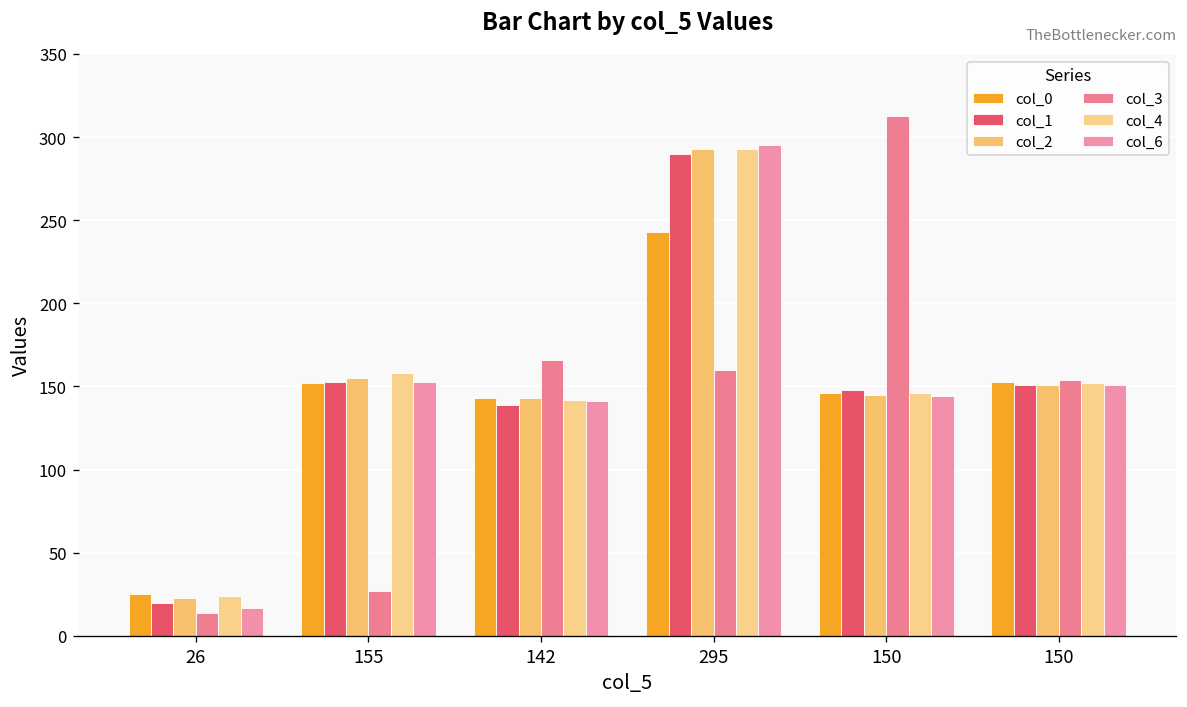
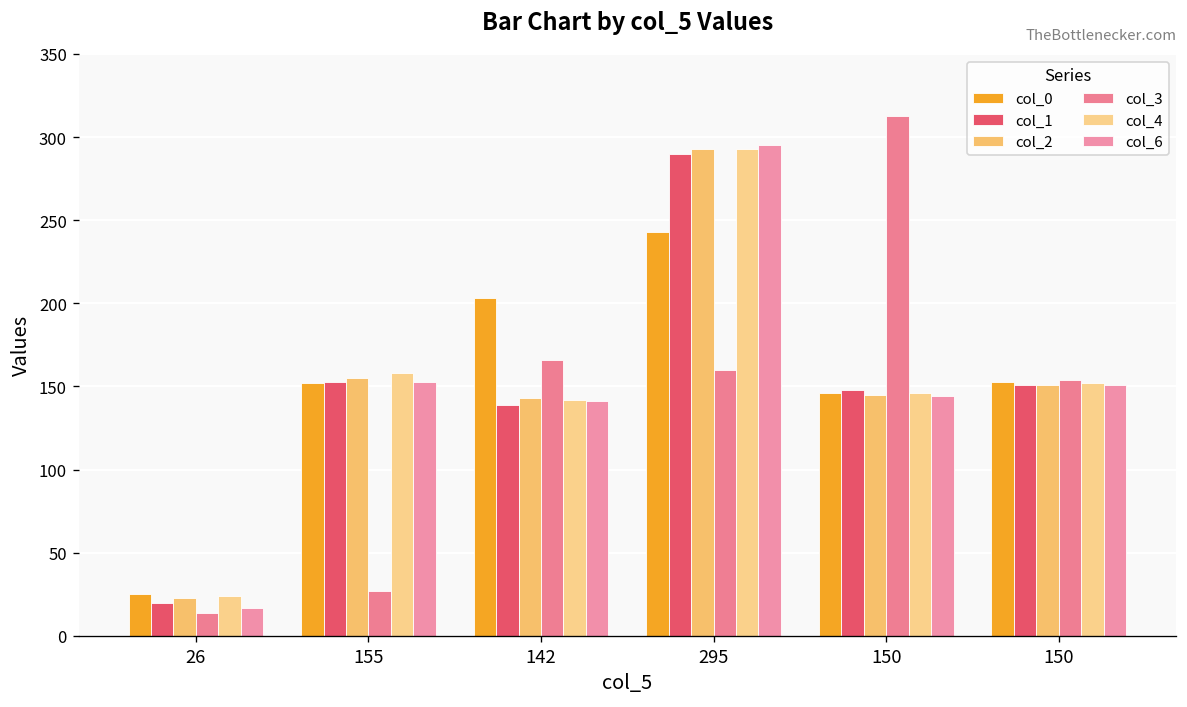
  {
    "col_0": {
      "26": 25,
      "155": 152,
-     "142": 143,
+     "142": 203,
      "295": 243
    }
  }
